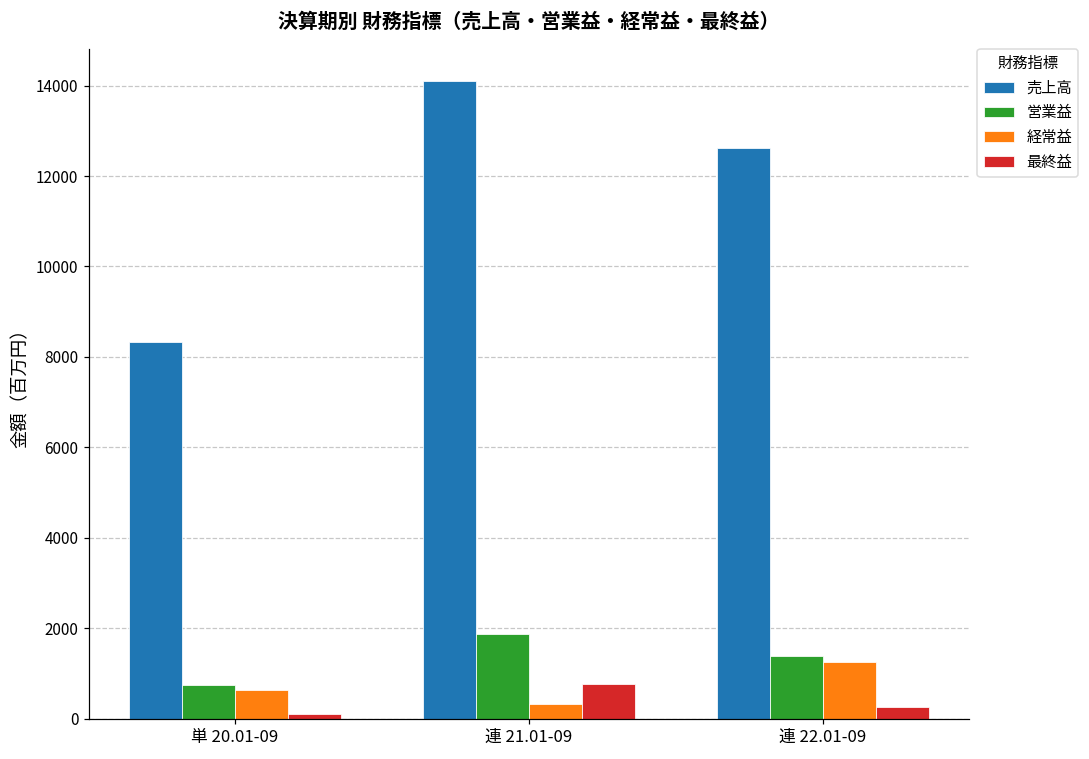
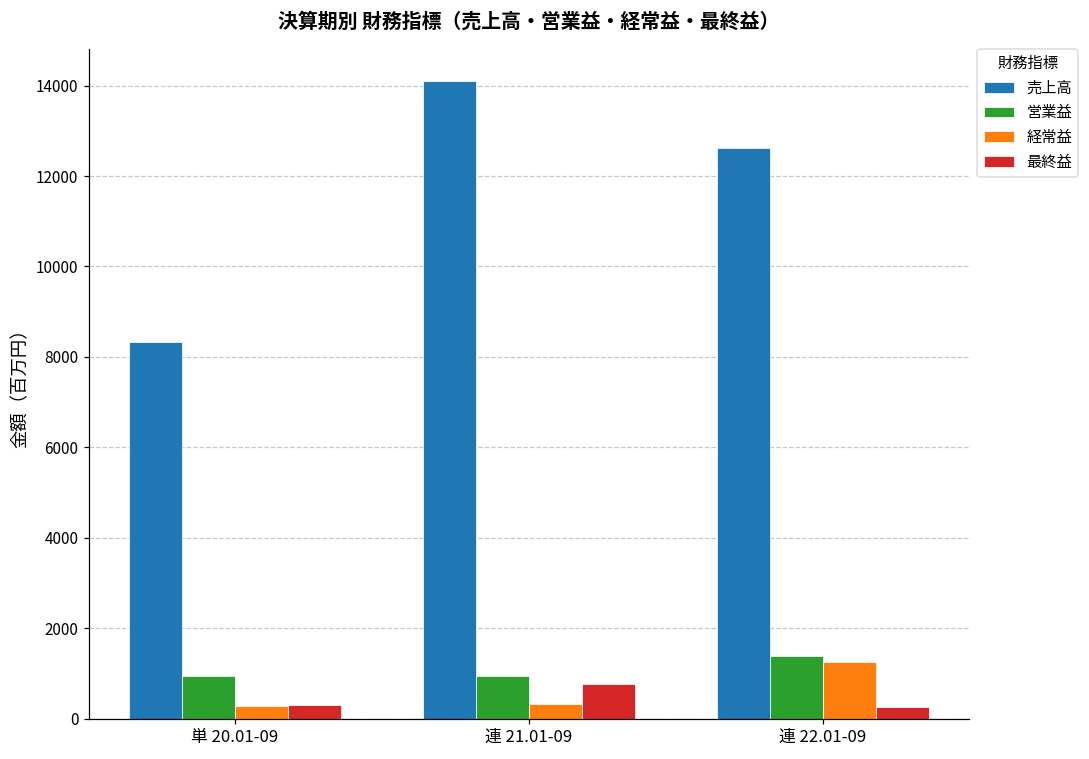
  {
    "売上高": {
      "単 20.01-09": 8300,
      "連 21.01-09": 14100,
      "連 22.01-09": 12600
    },
    "営業益": {
-     "単 20.01-09": 700,
-     "連 21.01-09": 1900,
+     "単 20.01-09": 900,
+     "連 21.01-09": 900,
      "連 22.01-09": 1400
    },
    "経常益": {
-     "単 20.01-09": 600,
+     "単 20.01-09": 300,
      "連 21.01-09": 300,
      "連 22.01-09": 1300
    },
    "最終益": {
-     "単 20.01-09": 100,
+     "単 20.01-09": 300,
      "連 21.01-09": 800,
      "連 22.01-09": 300
    }
  }
